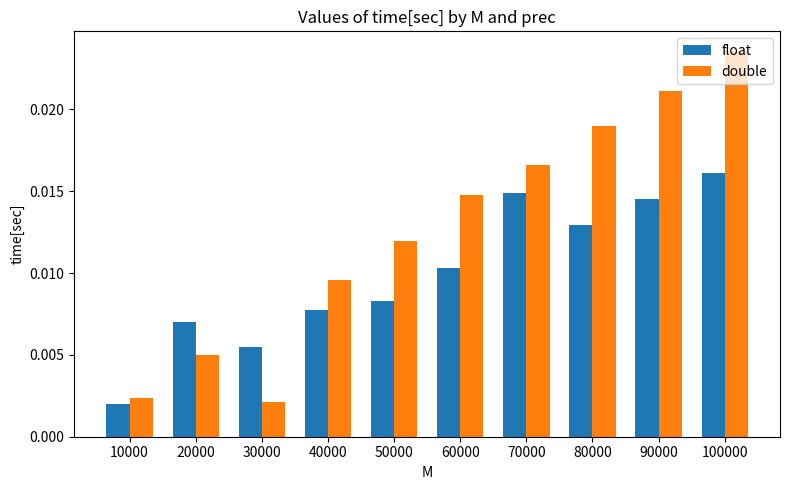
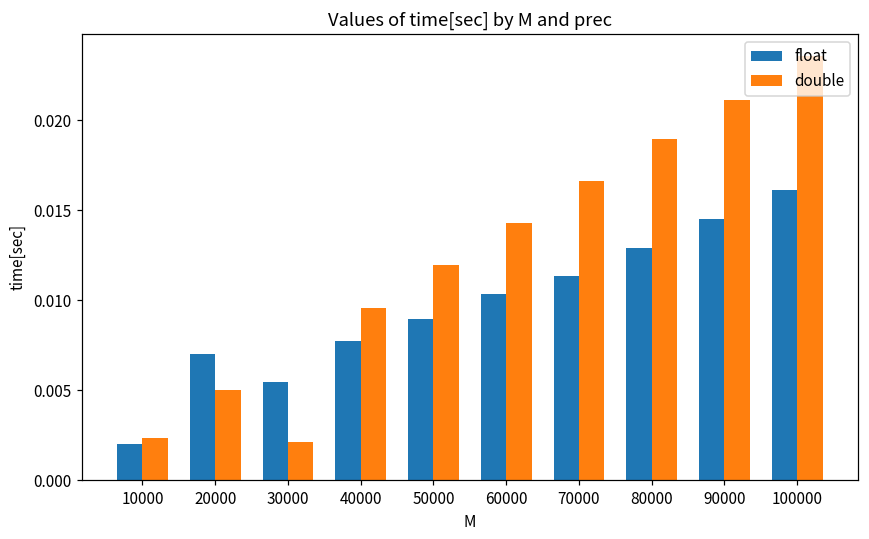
  {
    "float": {
      "10000": 0.0020,
      "20000": 0.0070,
      "30000": 0.0055,
      "40000": 0.0077,
-     "50000": 0.0083,
+     "50000": 0.0090,
      "60000": 0.0103,
-     "70000": 0.0149,
+     "70000": 0.0113,
      "80000": 0.0129,
      "90000": 0.0145,
      "100000": 0.0161
    },
    "double": {
      "10000": 0.0024,
      "20000": 0.0050,
      "30000": 0.0021,
      "40000": 0.0096,
      "50000": 0.0119,
-     "60000": 0.0148,
+     "60000": 0.0143,
      "70000": 0.0166,
      "80000": 0.0190,
      "90000": 0.0211
    }
  }
